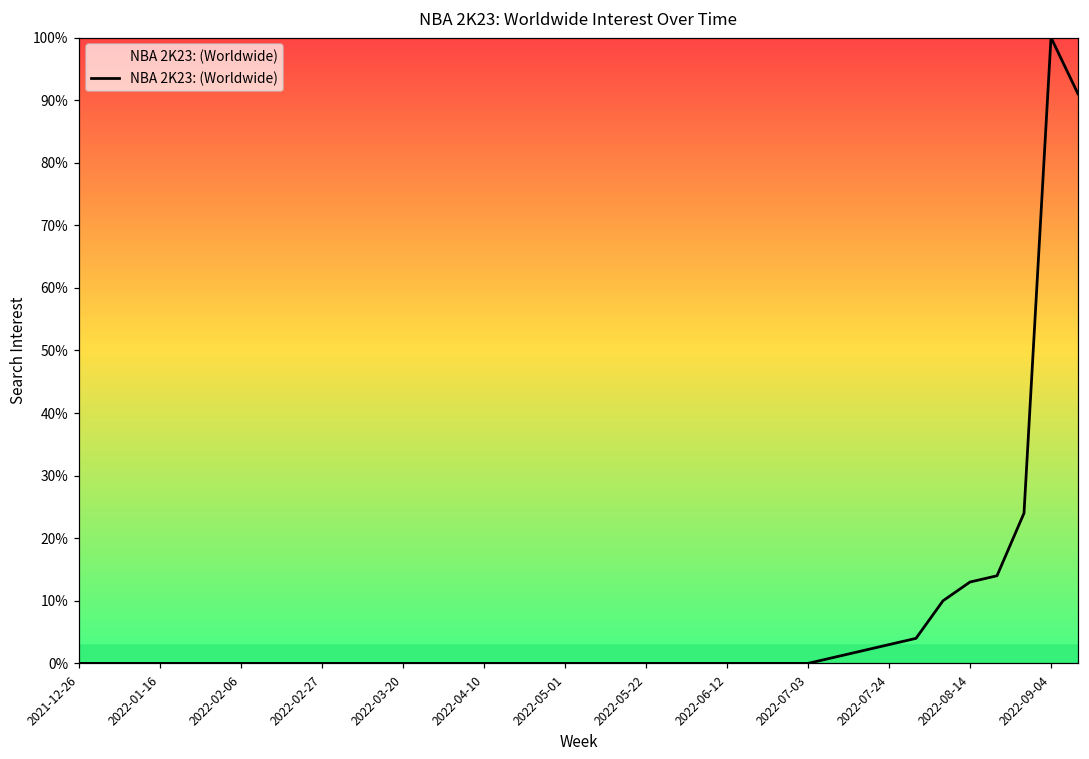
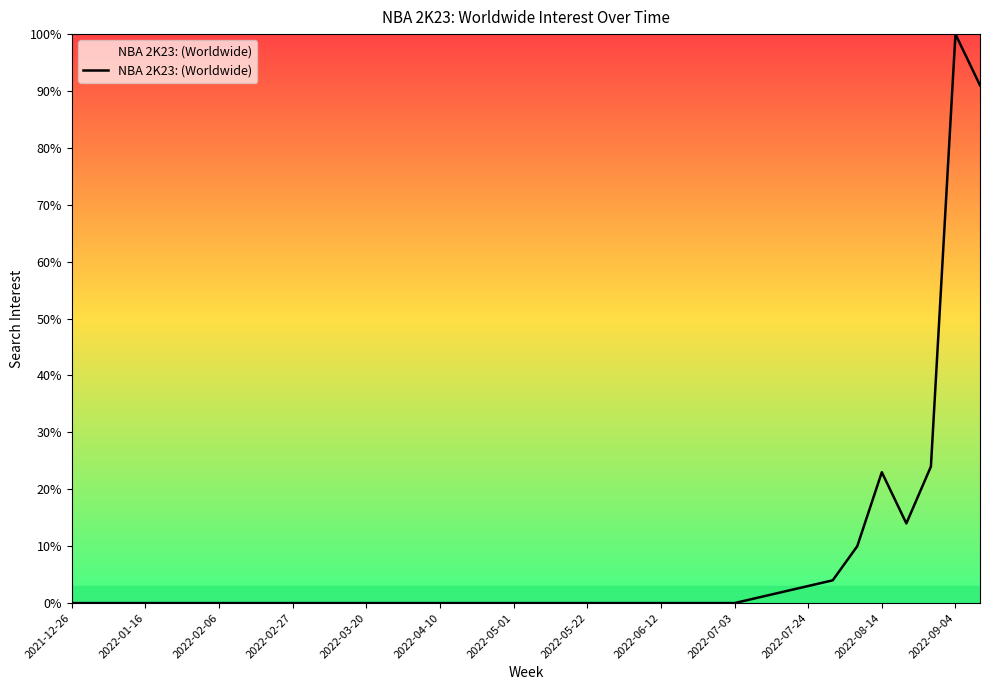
  {
-   "2022-08-14": "13%",
+   "2022-08-14": "23%",
    "2022-09-04": "100%"
  }
